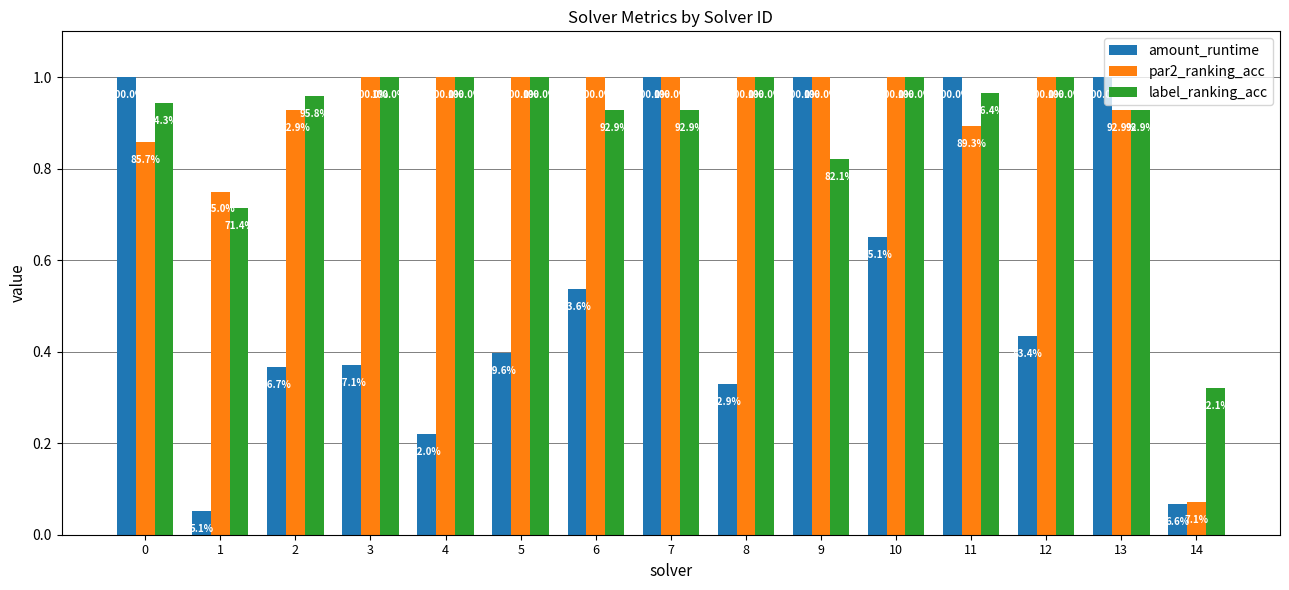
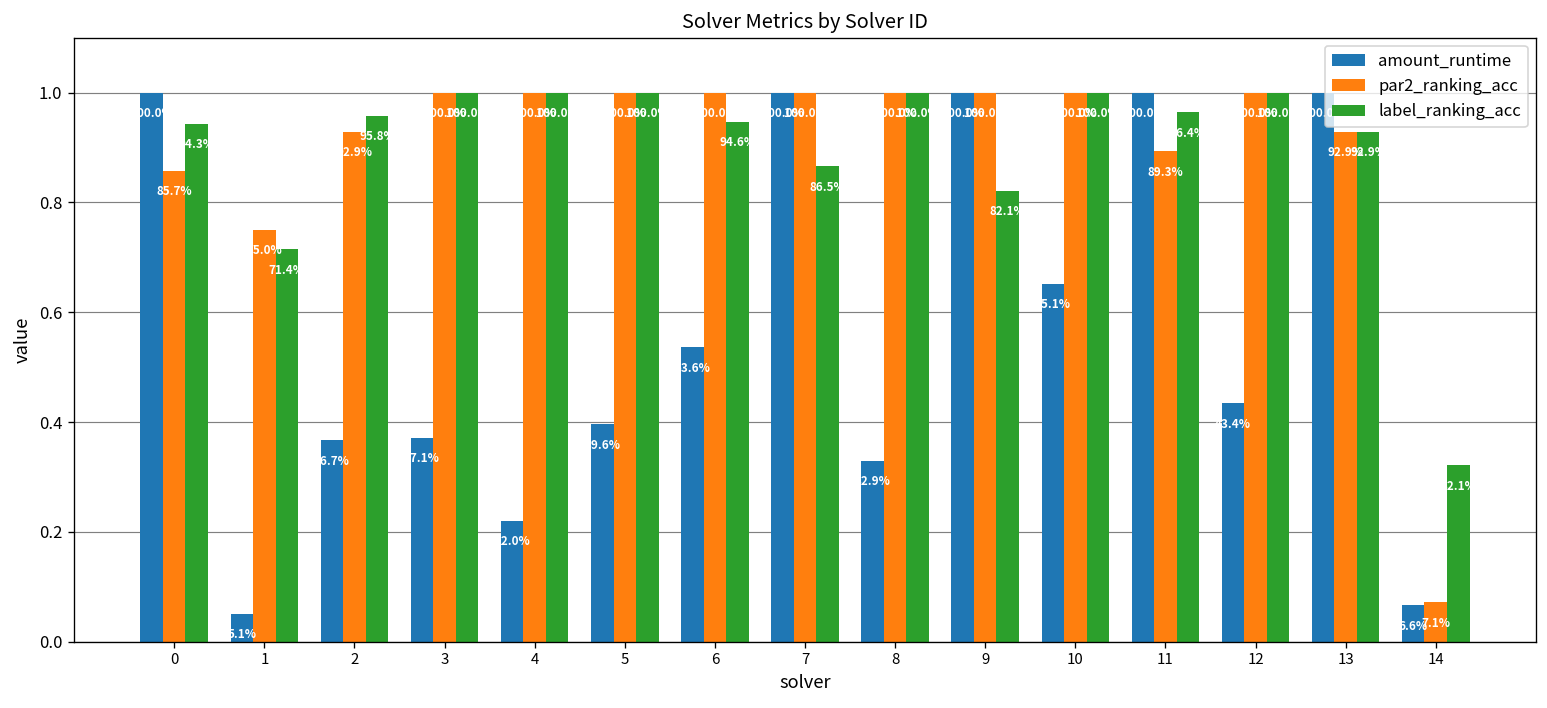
  {
    "amount_runtime": {
      "1": "5.1%",
      "2": "36.7%",
      "3": "37.1%",
      "4": "22.0%",
      "5": "39.6%",
      "6": "53.6%",
      "8": "32.9%",
      "10": "65.1%",
      "12": "43.4%"
    },
    "par2_ranking_acc": {
      "0": "85.7%",
      "1": "75.0%",
      "2": "92.9%",
      "11": "89.3%"
    },
    "label_ranking_acc": {
      "0": "94.3%",
      "1": "71.4%",
      "2": "95.8%",
-     "6": "92.9%",
-     "7": "92.9%",
+     "6": "94.6%",
+     "7": "86.5%",
      "9": "82.1%",
      "11": "96.4%",
      "14": "32.1%"
    }
  }
